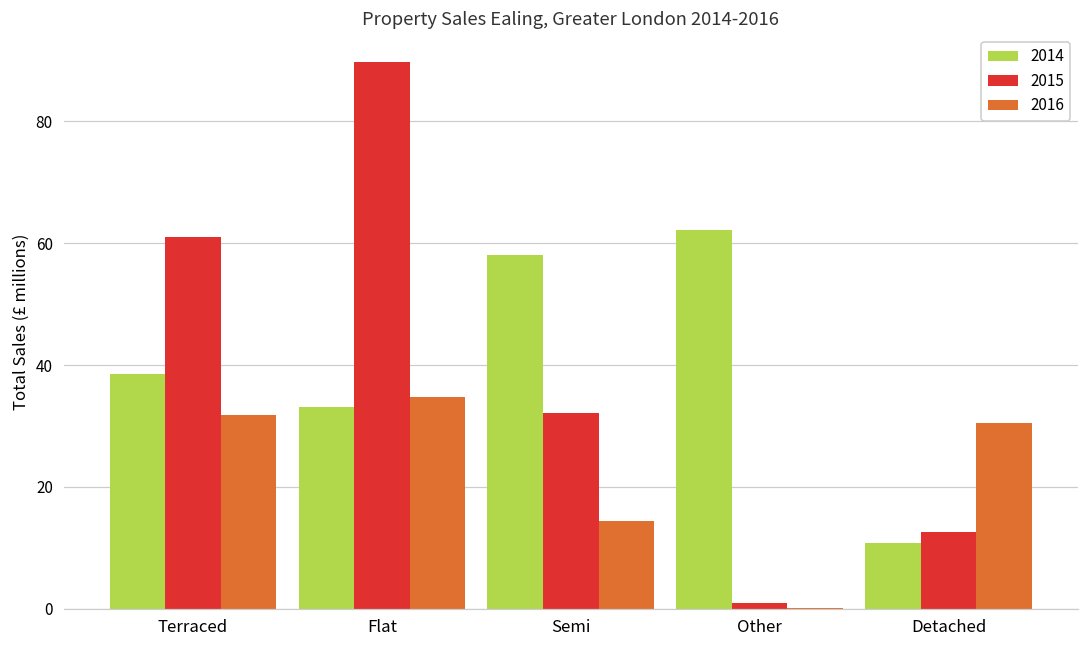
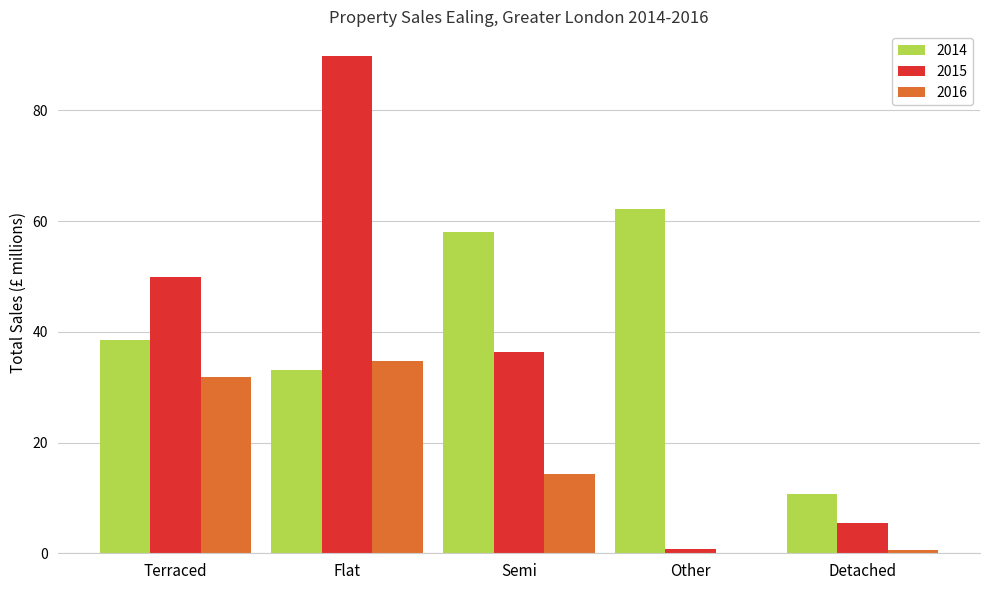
  {
    "2014": {
      "Terraced": 39,
      "Flat": 33,
      "Semi": 58,
      "Other": 62,
      "Detached": 11
    },
    "2015": {
-     "Terraced": 61,
+     "Terraced": 50,
      "Flat": 90,
-     "Semi": 32,
+     "Semi": 36,
      "Other": 1,
-     "Detached": 13
+     "Detached": 5
    },
    "2016": {
      "Terraced": 32,
      "Flat": 35,
      "Semi": 14,
-     "Detached": 31
+     "Detached": 1
    }
  }
